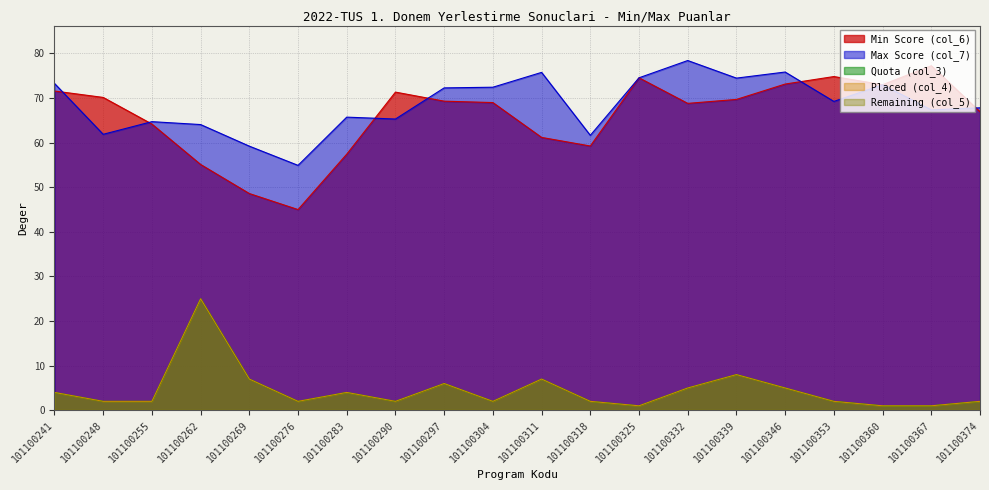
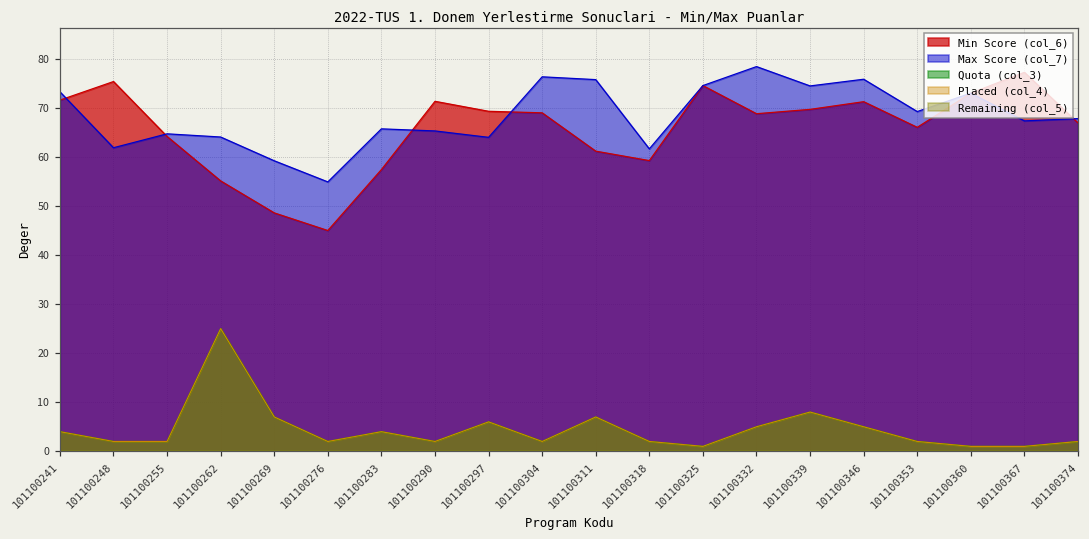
  {
    "Min Score (col_6)": {
      "101100241": 72,
-     "101100248": 70,
+     "101100248": 75,
      "101100262": 55,
      "101100269": 49,
      "101100276": 45,
      "101100283": 57,
      "101100290": 71,
      "101100297": 69,
      "101100304": 69,
      "101100311": 61,
      "101100318": 59,
      "101100332": 69,
      "101100339": 70,
-     "101100346": 73,
-     "101100353": 75,
+     "101100346": 71,
+     "101100353": 66,
      "101100374": 67
    },
    "Max Score (col_7)": {
      "101100241": 73,
      "101100248": 62,
      "101100262": 64,
      "101100269": 59,
      "101100276": 55,
      "101100283": 66,
      "101100290": 65,
-     "101100297": 72,
-     "101100304": 72,
+     "101100297": 64,
+     "101100304": 76,
      "101100311": 76,
      "101100318": 62,
      "101100332": 78,
      "101100339": 74,
      "101100346": 76,
      "101100353": 69,
      "101100374": 68
    }
  }
